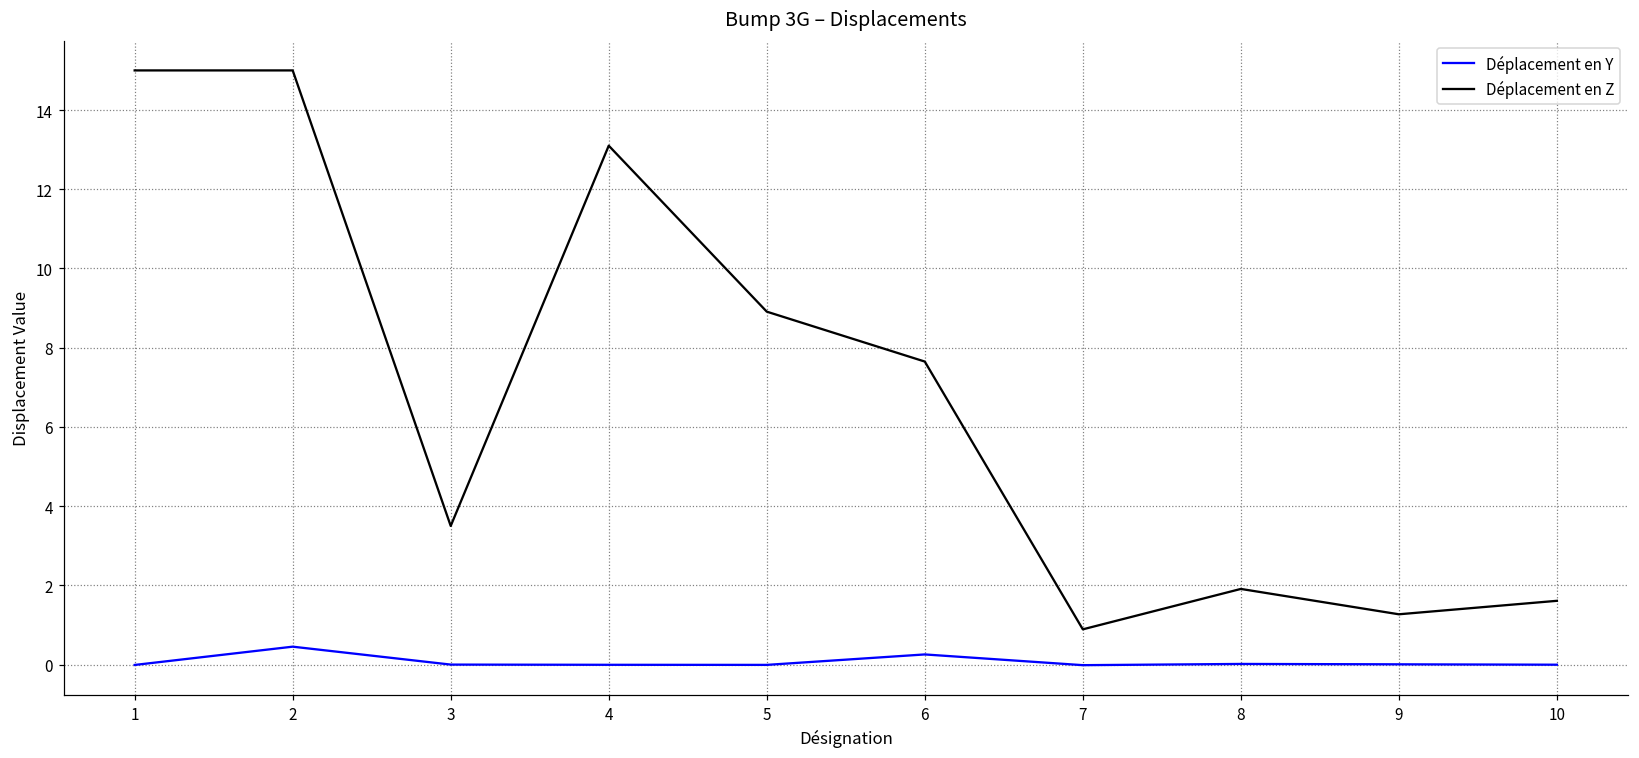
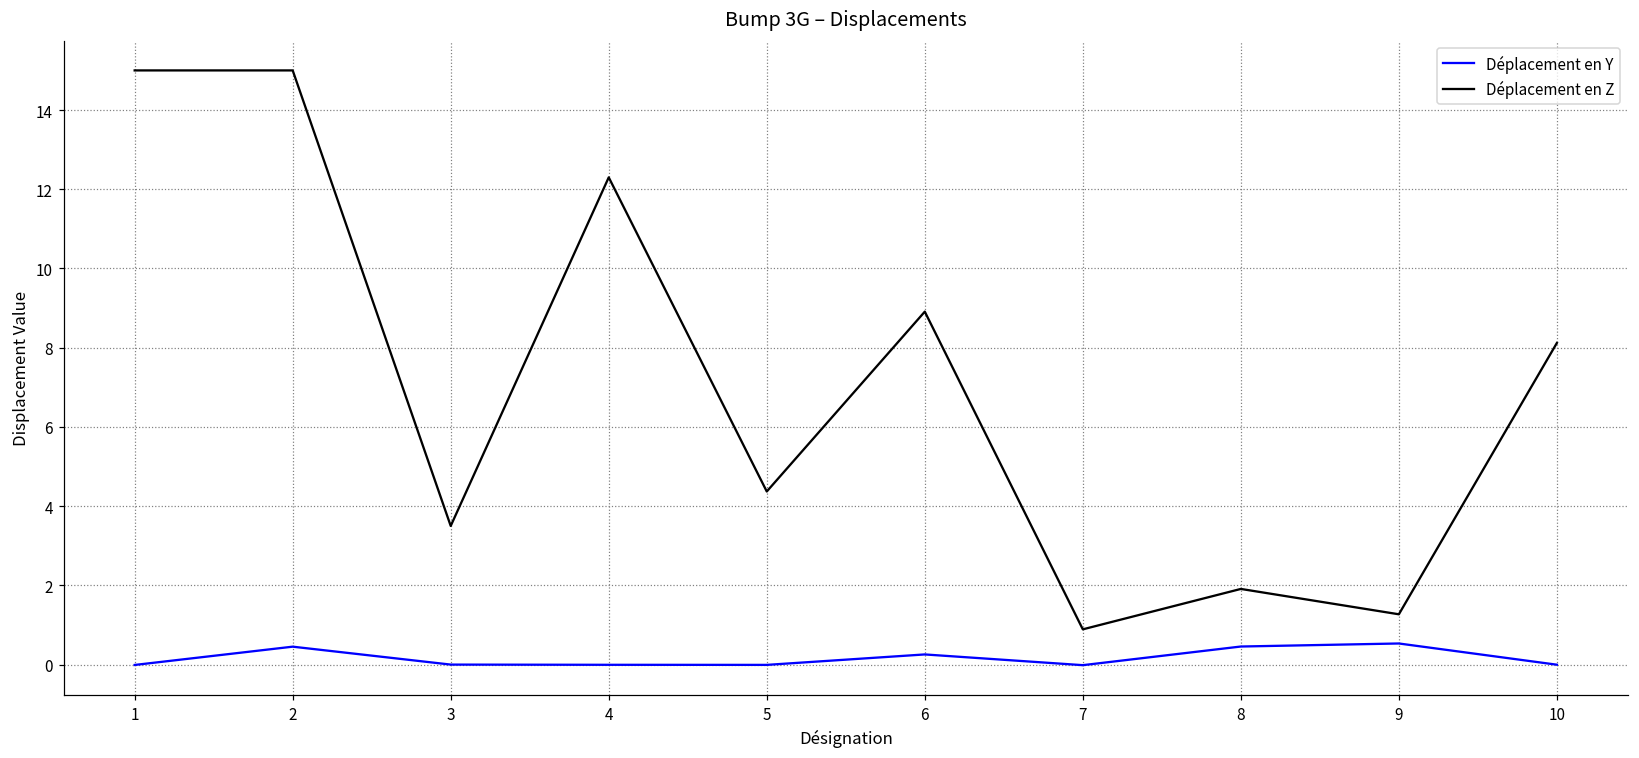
  {
    "Déplacement en Y": {
      "1": 0.0,
      "2": 0.5,
      "3": 0.0,
      "4": 0.0,
      "5": 0.0,
      "6": 0.3,
      "7": 0.0,
-     "8": 0.0,
-     "9": 0.0,
+     "8": 0.5,
+     "9": 0.5,
      "10": 0.0
    },
    "Déplacement en Z": {
      "1": 15.0,
      "2": 15.0,
      "3": 3.5,
-     "4": 13.1,
-     "5": 8.9,
-     "6": 7.7,
+     "4": 12.3,
+     "5": 4.4,
+     "6": 8.9,
      "7": 0.9,
      "8": 1.9,
      "9": 1.3,
-     "10": 1.6
+     "10": 8.1
    }
  }
